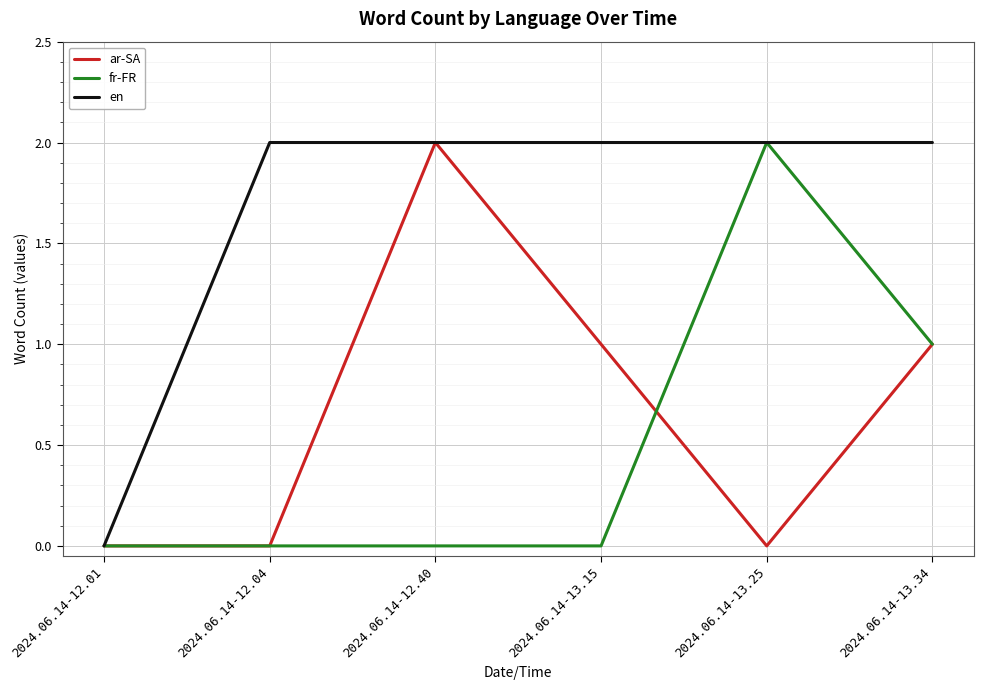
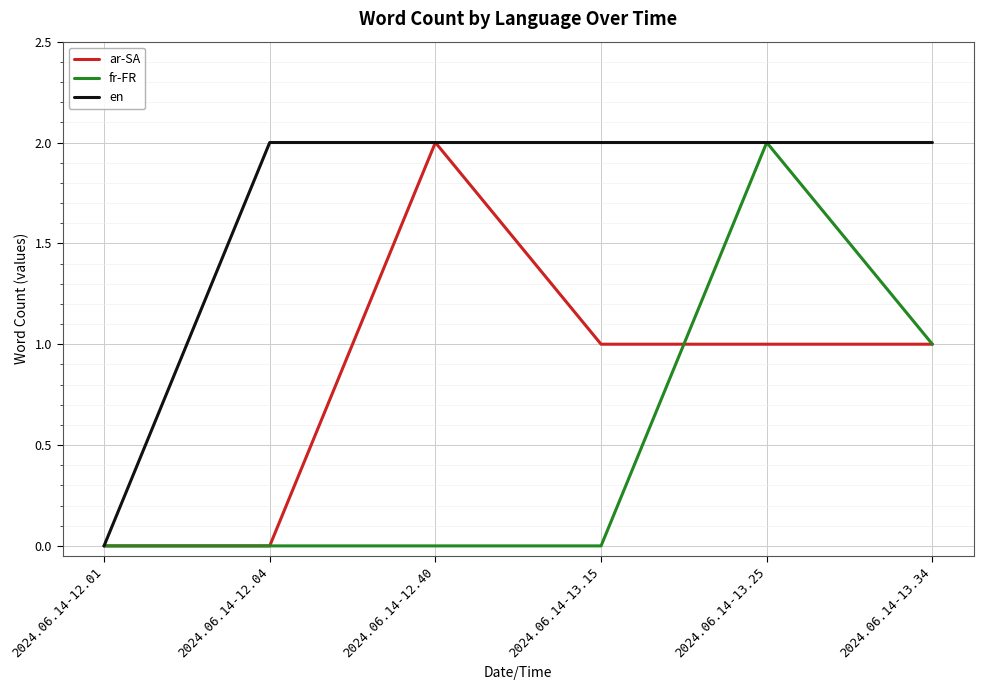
  {
    "ar-SA": {
      "2024.06.14-13.15": 1,
-     "2024.06.14-13.25": 0
+     "2024.06.14-13.25": 1
    },
    "fr-FR": {
      "2024.06.14-12.40": 0,
      "2024.06.14-13.15": 0
    },
    "en": {
      "2024.06.14-12.04": 2,
      "2024.06.14-13.15": 2,
      "2024.06.14-13.34": 2
    }
  }
